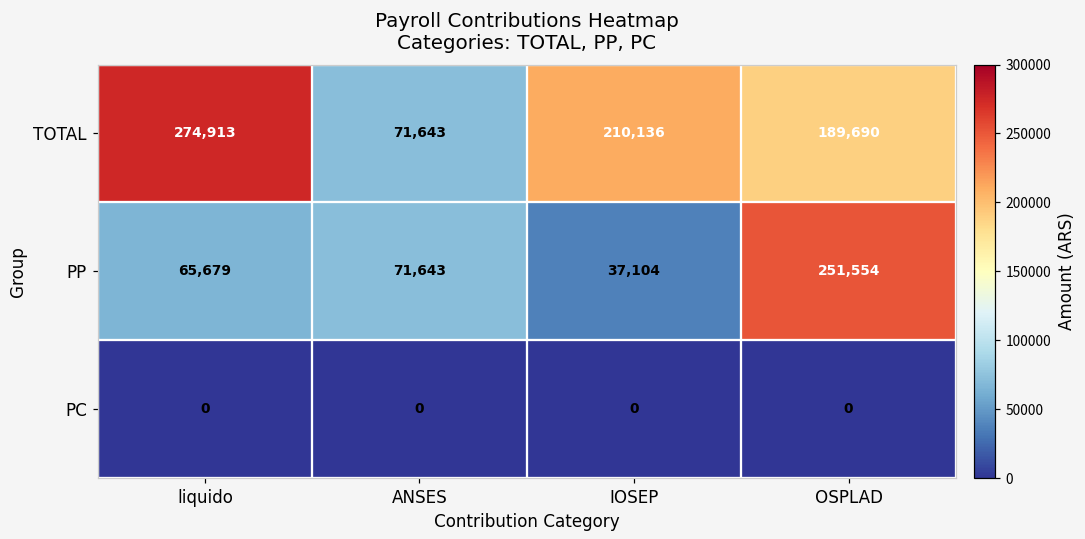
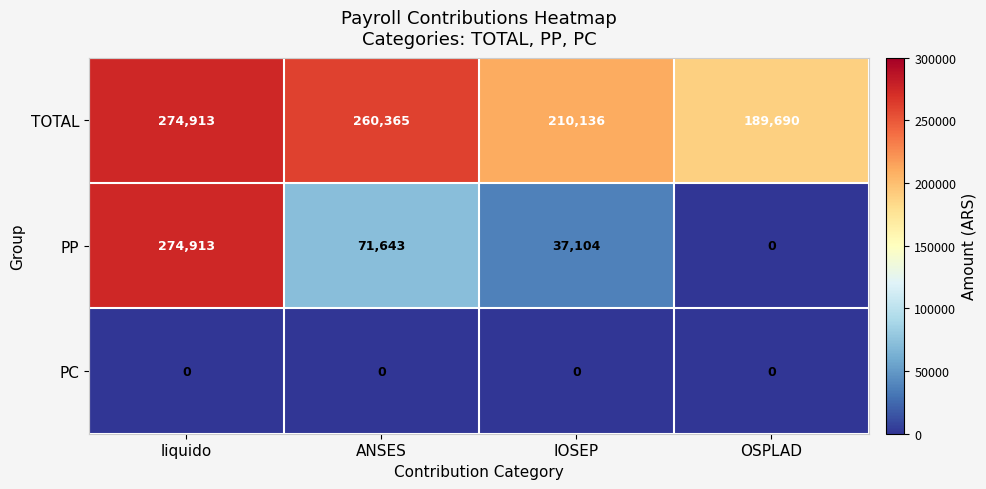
  {
    "TOTAL": {
      "liquido": "274,913",
-     "ANSES": "71,643",
+     "ANSES": "260,365",
      "IOSEP": "210,136",
      "OSPLAD": "189,690"
    },
    "PP": {
-     "liquido": "65,679",
+     "liquido": "274,913",
      "ANSES": "71,643",
      "IOSEP": "37,104",
-     "OSPLAD": "251,554"
+     "OSPLAD": "0"
    },
    "PC": {
      "liquido": "0",
      "ANSES": "0",
      "IOSEP": "0",
      "OSPLAD": "0"
    }
  }
